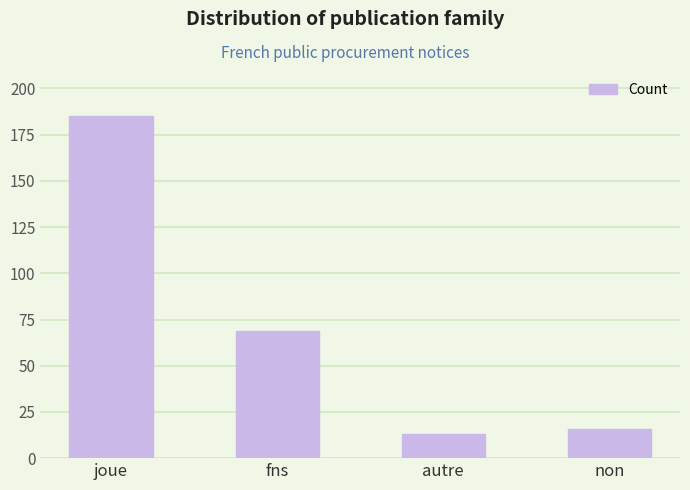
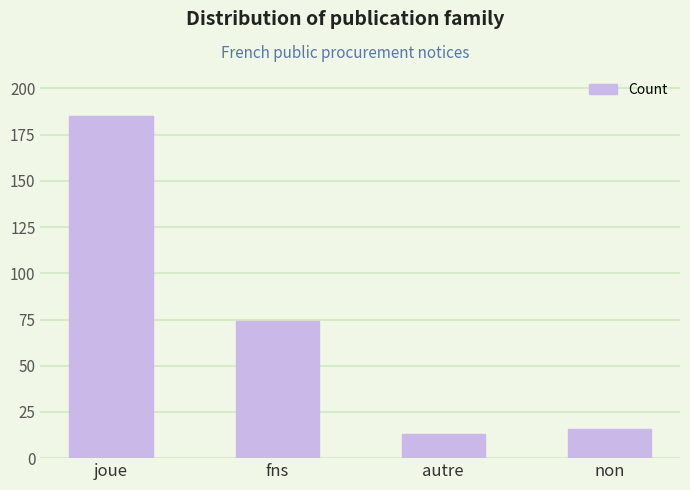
  {
    "joue": 185,
-   "fns": 69,
+   "fns": 74,
    "autre": 13,
    "non": 16
  }
